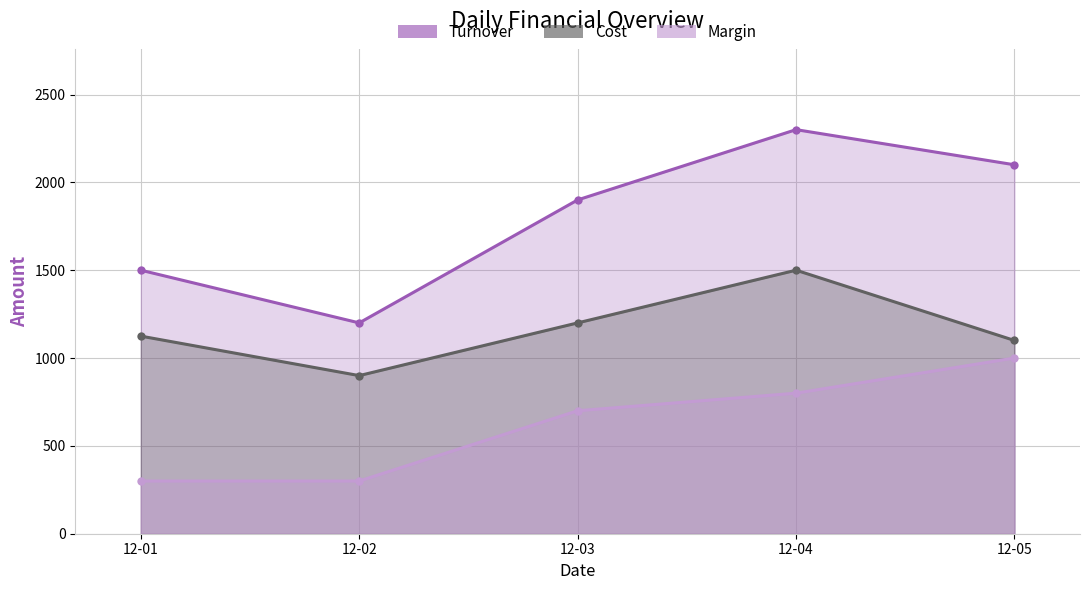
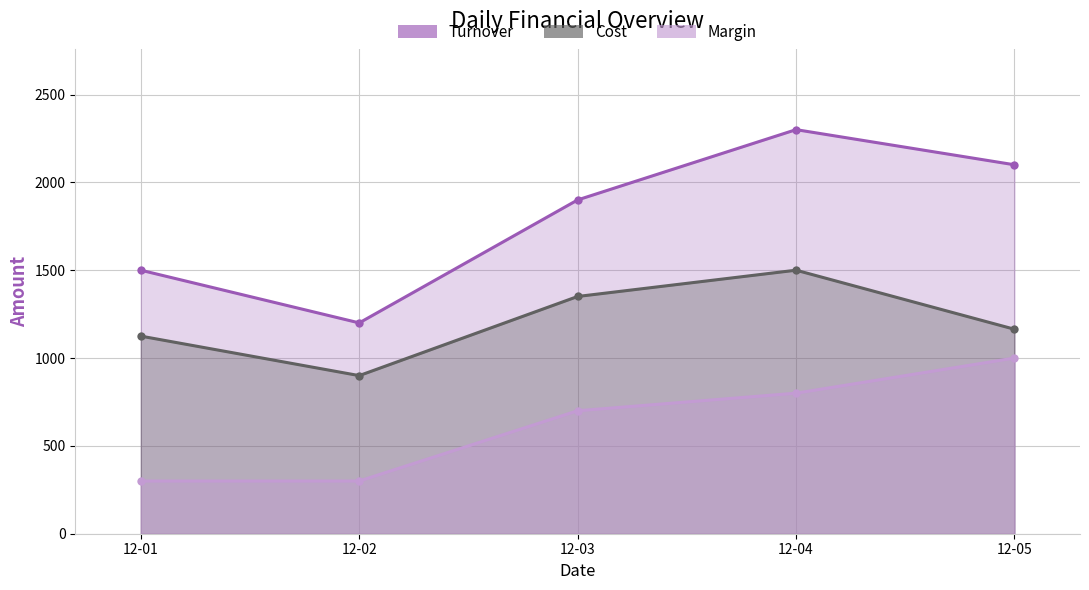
  {
    "Cost": {
      "12-01": 1120,
      "12-02": 900,
-     "12-03": 1200,
+     "12-03": 1350,
      "12-04": 1500,
-     "12-05": 1100
+     "12-05": 1160
    }
  }
